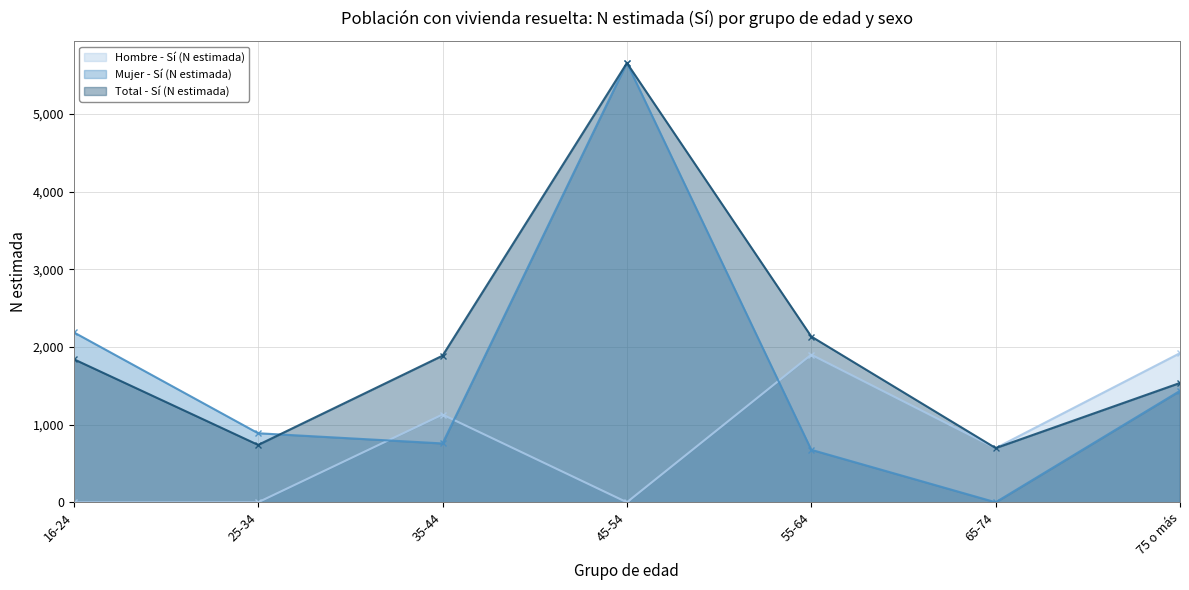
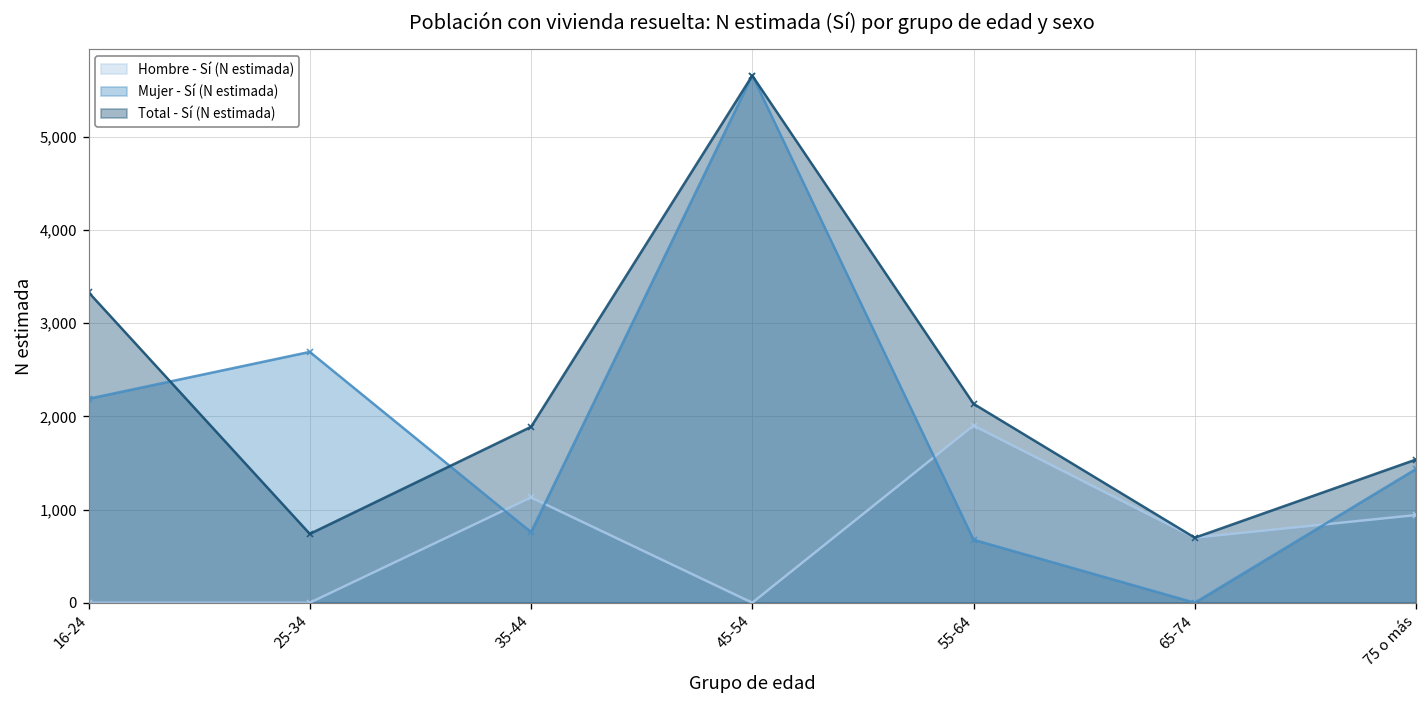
  {
    "Hombre - Sí (N estimada)": {
      "16-24": "0",
      "25-34": "0",
      "35-44": "1,100",
      "45-54": "0",
      "55-64": "1,900",
-     "75 o más": "1,900"
+     "75 o más": "900"
    },
    "Mujer - Sí (N estimada)": {
      "16-24": "2,200",
-     "25-34": "900",
+     "25-34": "2,700",
      "35-44": "800",
      "55-64": "700",
      "65-74": "0",
      "75 o más": "1,400"
    },
    "Total - Sí (N estimada)": {
-     "16-24": "1,800",
+     "16-24": "3,300",
      "25-34": "700",
      "35-44": "1,900",
      "55-64": "2,100",
      "75 o más": "1,500"
    }
  }
